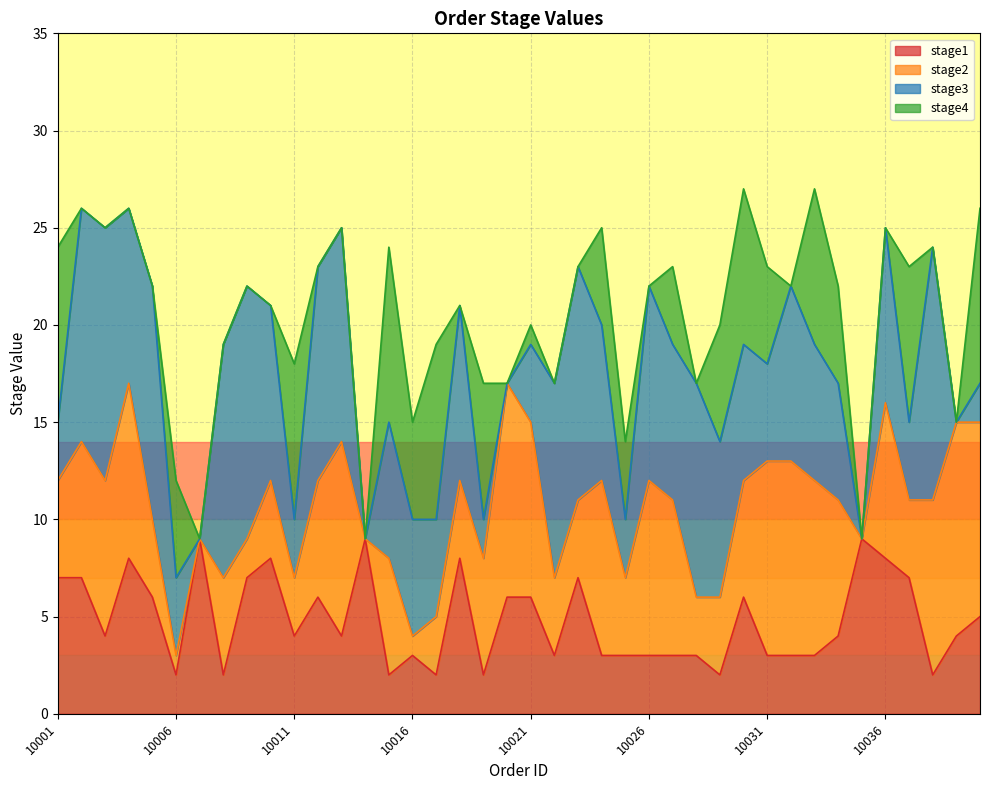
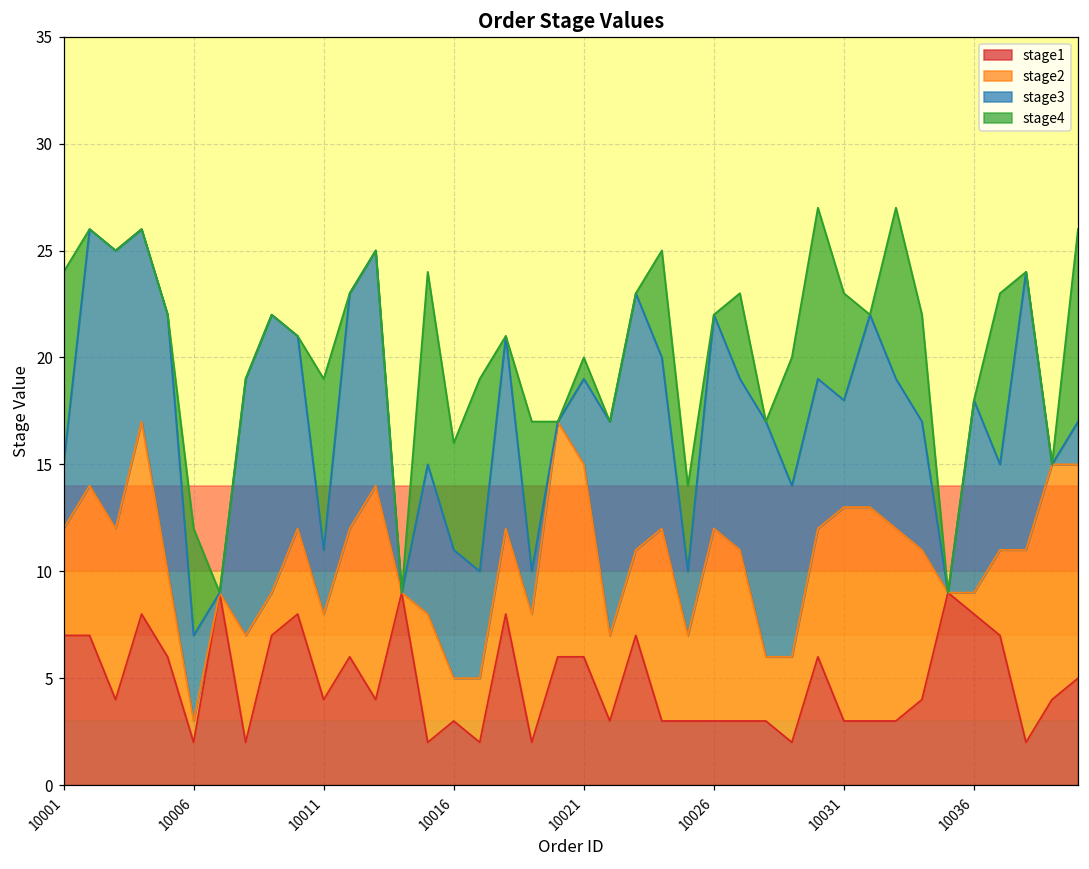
  {
    "stage1": {
      "10001": 7,
      "10006": 2,
      "10011": 4,
      "10016": 3,
      "10021": 6,
      "10026": 3,
      "10031": 3,
      "10036": 8
    },
    "stage2": {
      "10001": 5,
      "10006": 1,
-     "10011": 3,
-     "10016": 1,
+     "10011": 4,
+     "10016": 2,
      "10021": 9,
      "10026": 9,
      "10031": 10,
-     "10036": 8
+     "10036": 1
    },
    "stage3": {
      "10001": 3,
      "10006": 4,
      "10011": 3,
      "10016": 6,
      "10021": 4,
      "10031": 5
    },
    "stage4": {
      "10001": 9,
      "10006": 5,
      "10011": 8,
      "10016": 5,
      "10021": 1,
      "10031": 5
    }
  }
